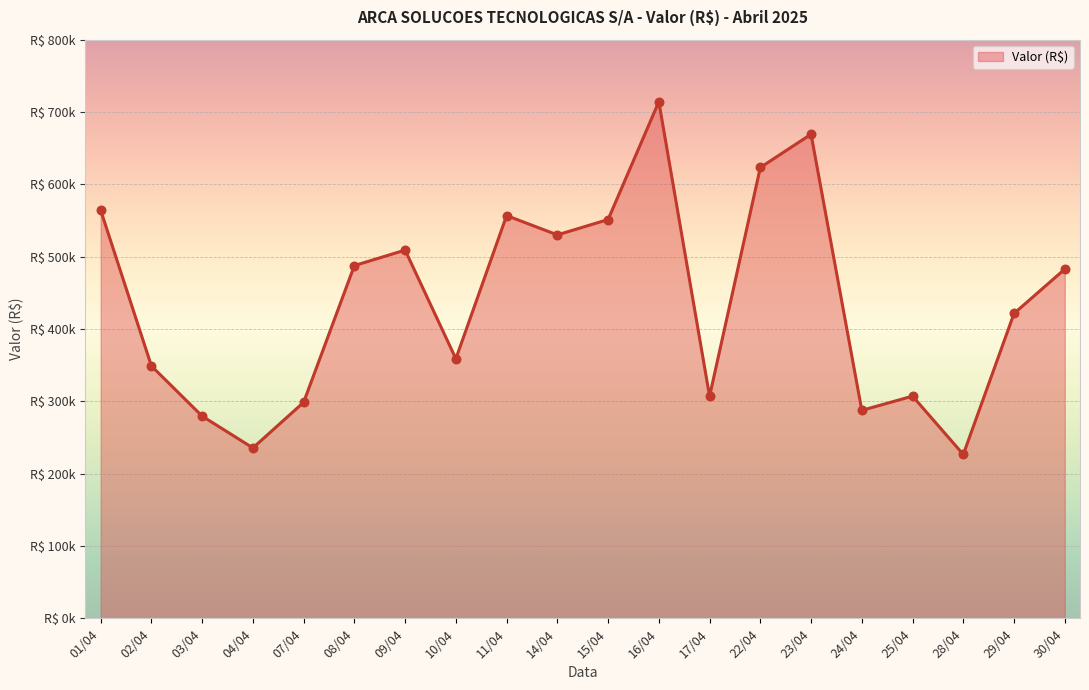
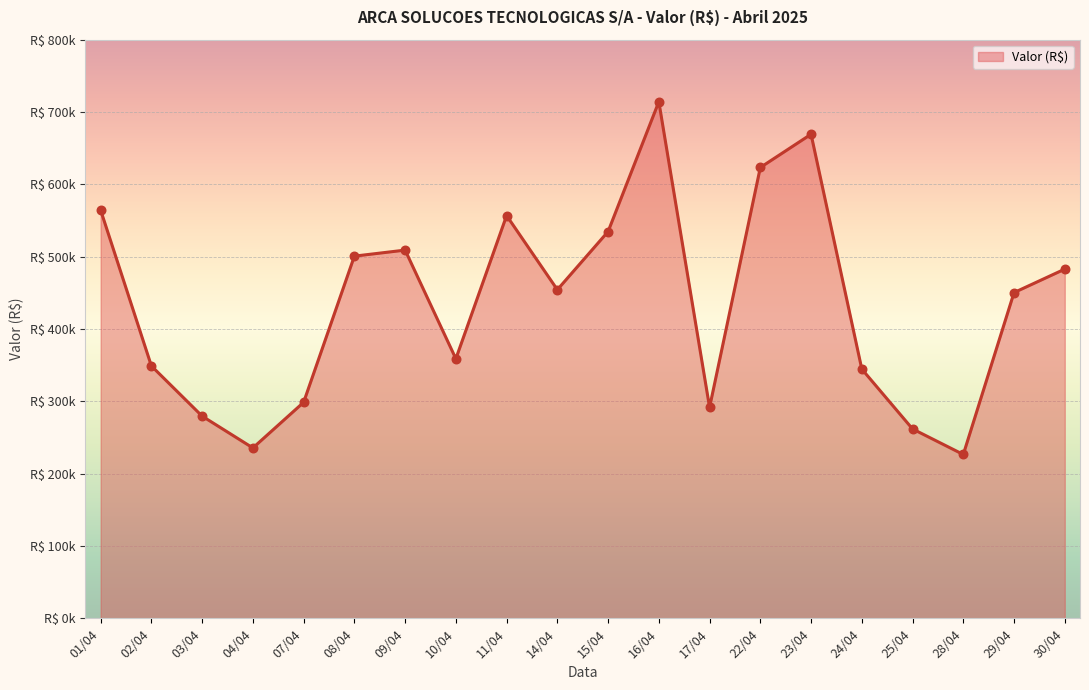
  {
    "01/04": "R$ 560000",
    "02/04": "R$ 350000",
    "03/04": "R$ 280000",
    "04/04": "R$ 240000",
    "07/04": "R$ 300000",
-   "08/04": "R$ 490000",
+   "08/04": "R$ 500000",
    "09/04": "R$ 510000",
    "10/04": "R$ 360000",
    "11/04": "R$ 560000",
-   "14/04": "R$ 530000",
-   "15/04": "R$ 550000",
+   "14/04": "R$ 450000",
+   "15/04": "R$ 530000",
    "16/04": "R$ 710000",
-   "17/04": "R$ 310000",
+   "17/04": "R$ 290000",
    "22/04": "R$ 620000",
    "23/04": "R$ 670000",
-   "24/04": "R$ 290000",
-   "25/04": "R$ 310000",
+   "24/04": "R$ 340000",
+   "25/04": "R$ 260000",
    "28/04": "R$ 230000",
-   "29/04": "R$ 420000",
+   "29/04": "R$ 450000",
    "30/04": "R$ 480000"
  }
